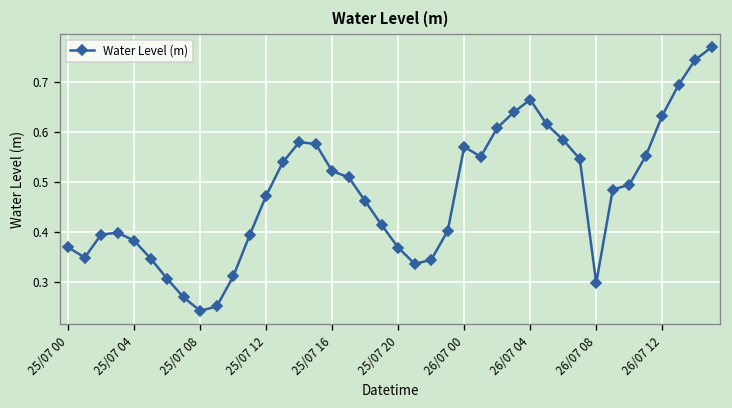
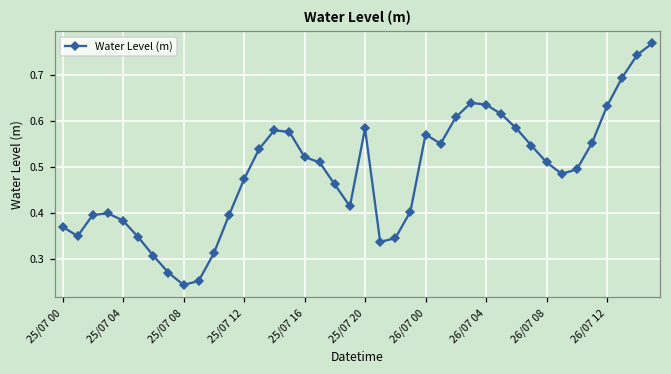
  {
    "25/07 00": 0.37,
    "25/07 04": 0.38,
    "25/07 08": 0.24,
    "25/07 12": 0.47,
    "25/07 16": 0.52,
-   "25/07 20": 0.37,
+   "25/07 20": 0.58,
    "26/07 00": 0.57,
-   "26/07 04": 0.67,
-   "26/07 08": 0.30,
+   "26/07 04": 0.64,
+   "26/07 08": 0.51,
    "26/07 12": 0.63
  }
